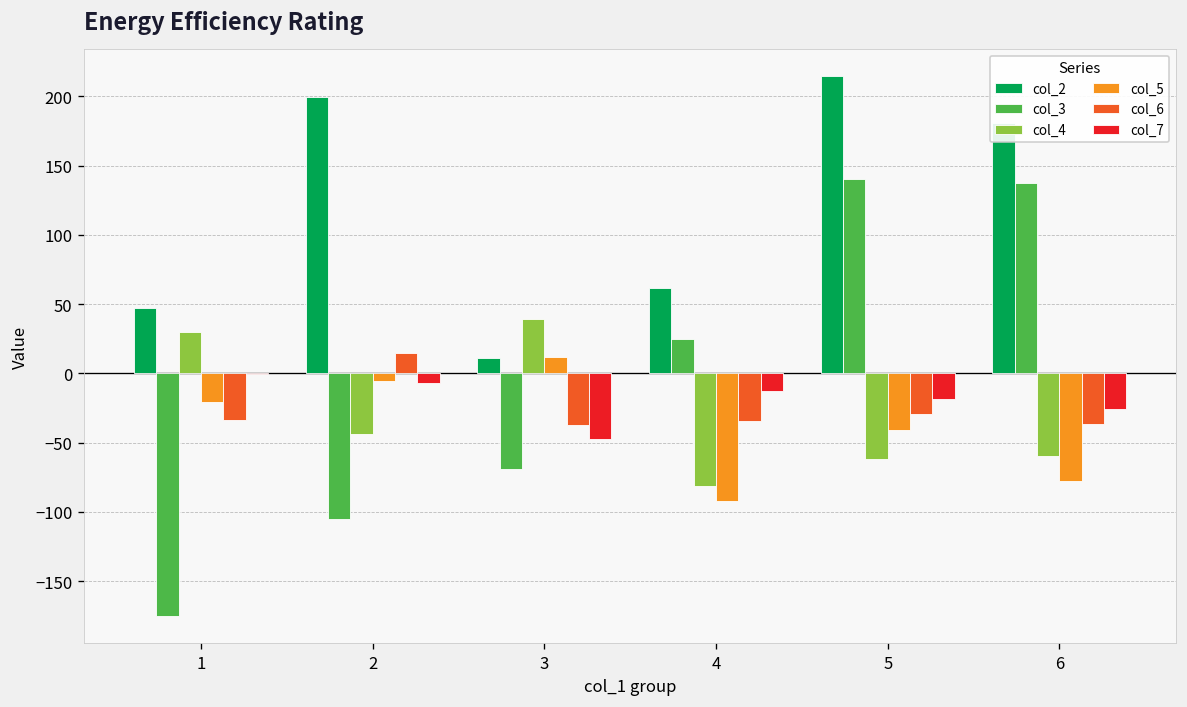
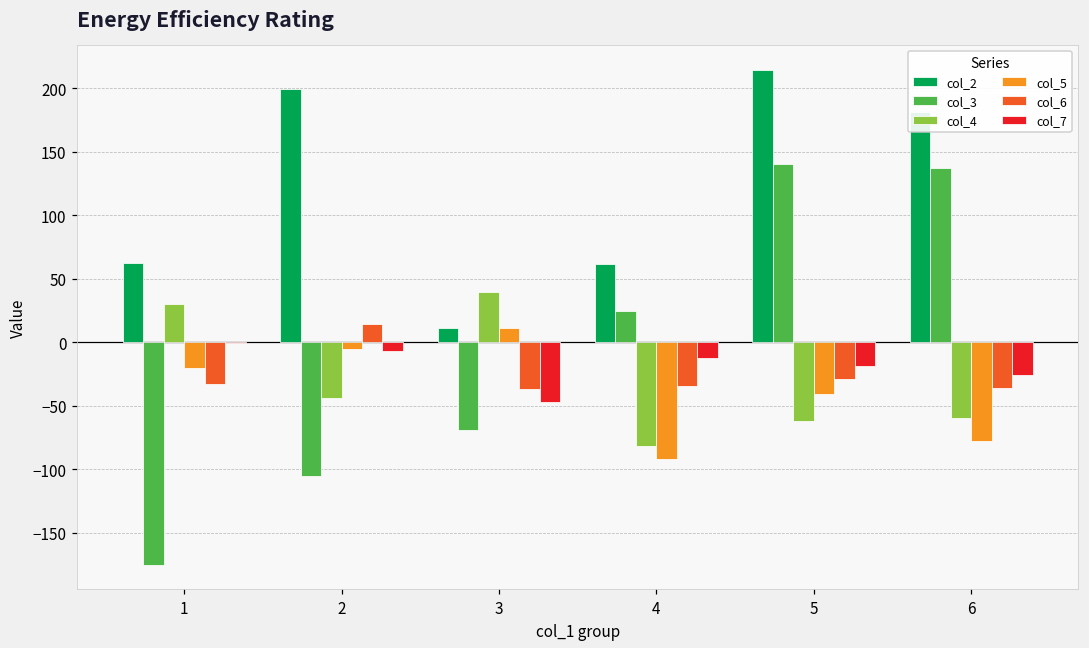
  {
    "col_2": {
-     "1": 47,
+     "1": 62,
      "2": 200,
      "3": 11,
      "4": 61,
      "5": 215
    },
    "col_3": {
      "1": -175,
      "2": -105,
      "3": -69,
      "4": 25,
      "5": 140,
      "6": 137
    },
    "col_4": {
      "1": 30,
      "2": -44,
      "3": 39,
      "4": -81,
      "5": -62,
      "6": -59
    },
    "col_7": {
      "2": -7,
      "3": -47,
      "4": -13,
      "5": -19,
      "6": -26
    }
  }
